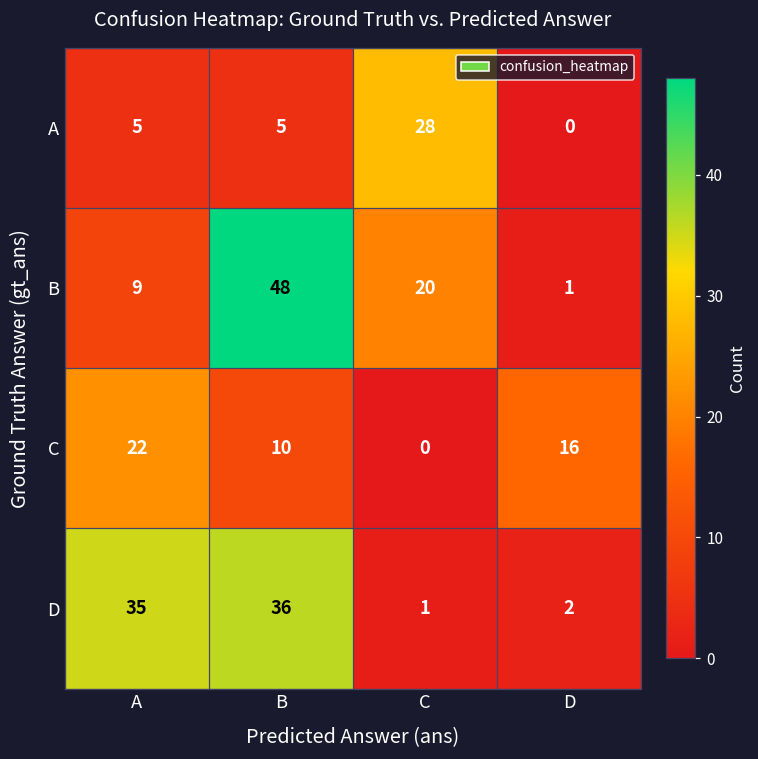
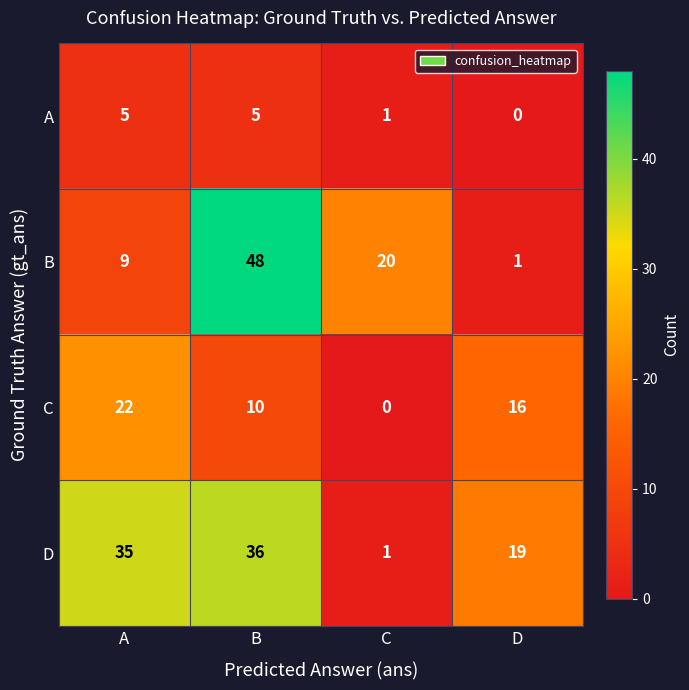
  {
    "A": {
      "A": 5,
      "B": 5,
-     "C": 28,
+     "C": 1,
      "D": 0
    },
    "B": {
      "A": 9,
      "B": 48,
      "C": 20,
      "D": 1
    },
    "C": {
      "A": 22,
      "B": 10,
      "C": 0,
      "D": 16
    },
    "D": {
      "A": 35,
      "B": 36,
      "C": 1,
-     "D": 2
+     "D": 19
    }
  }
